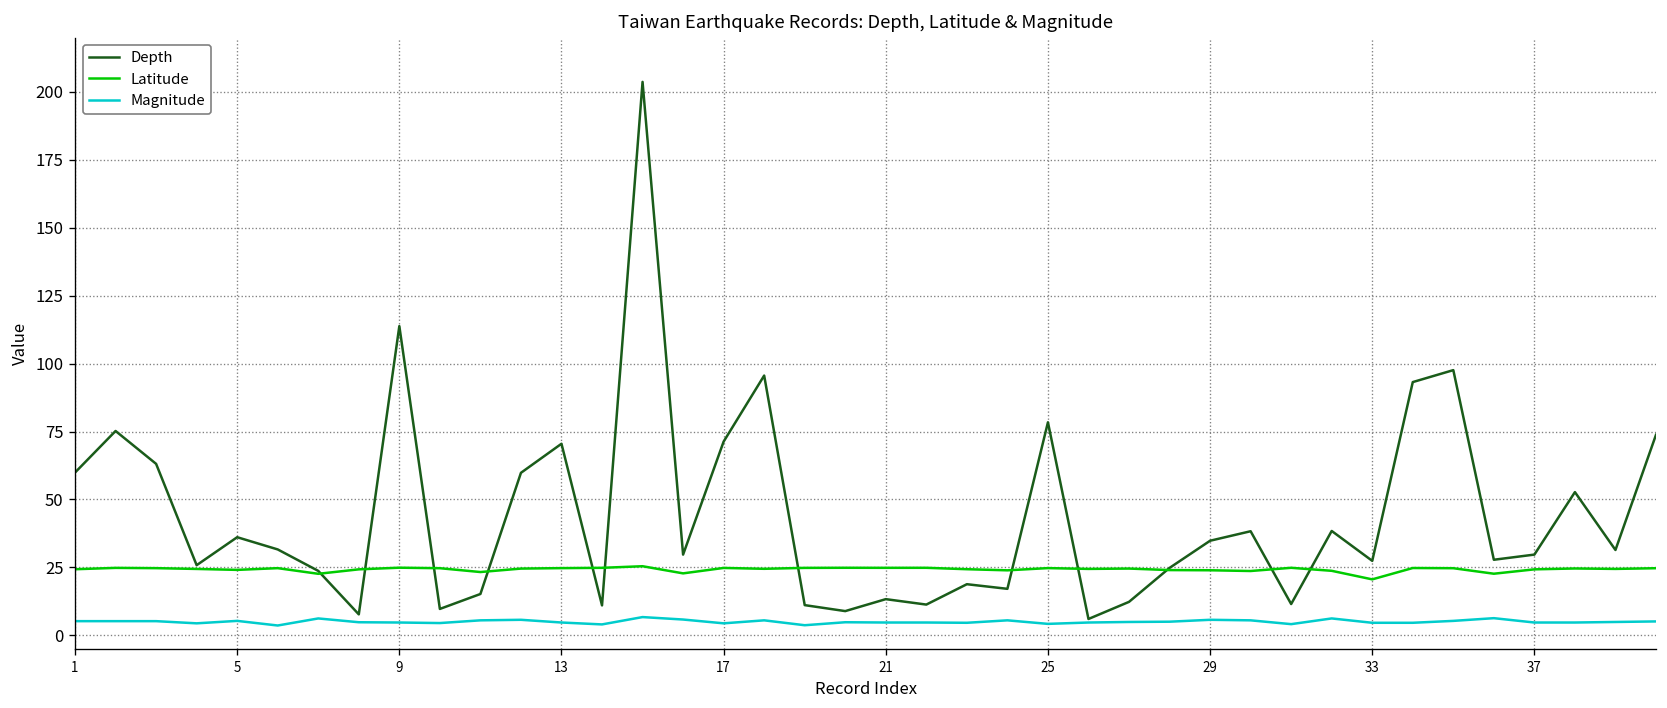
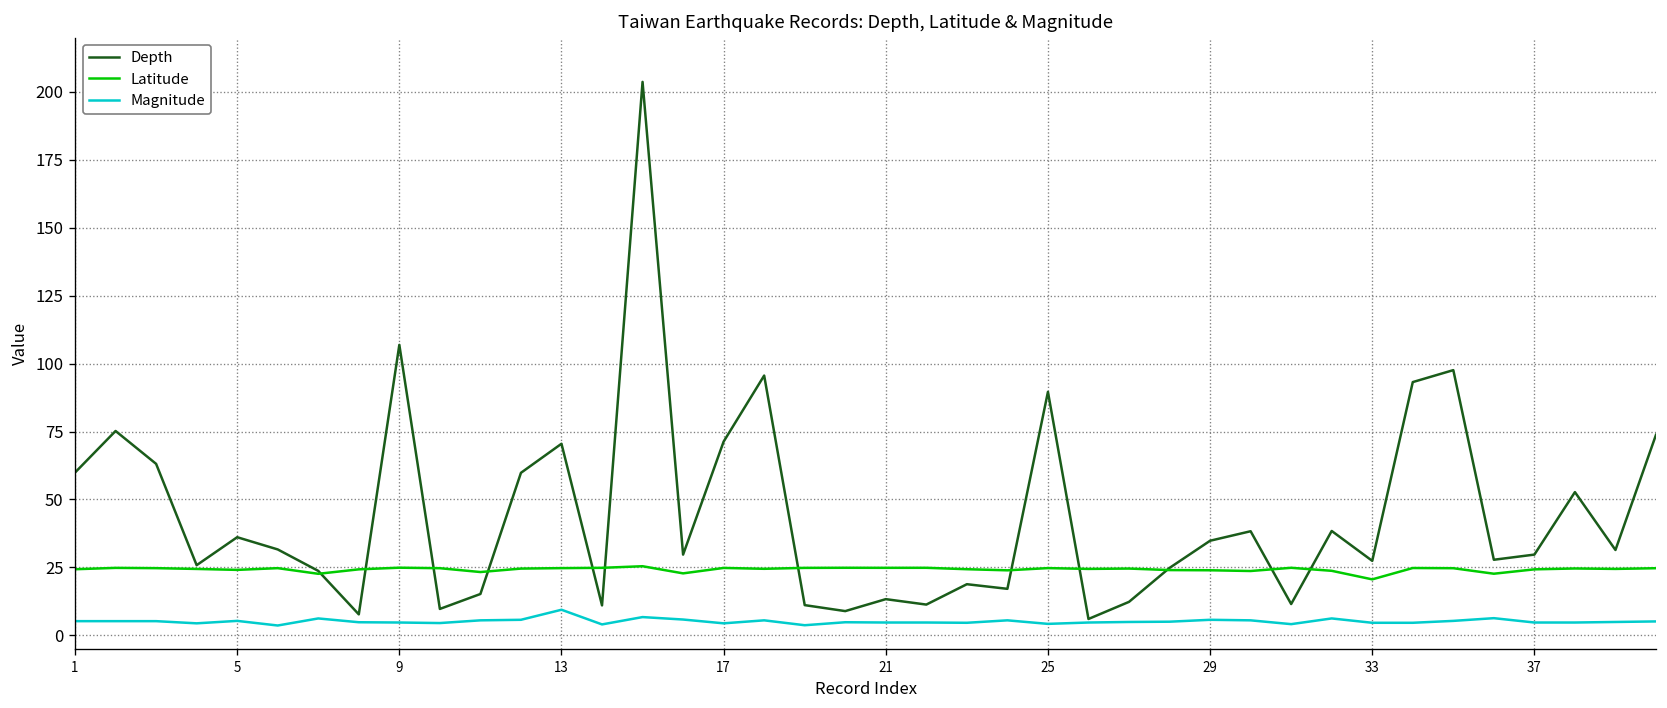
  {
    "Depth": {
      "1": 60,
      "5": 36,
-     "9": 114,
+     "9": 107,
      "13": 71,
      "17": 71,
      "21": 13,
-     "25": 78,
+     "25": 90,
      "29": 35,
      "33": 27,
      "37": 30
    },
    "Latitude": {
      "1": 24,
      "5": 24,
      "9": 25,
      "13": 25,
      "17": 25,
      "21": 25,
      "25": 25,
      "29": 24,
      "33": 21,
      "37": 24
    },
    "Magnitude": {
      "1": 5,
      "5": 5,
      "9": 5,
-     "13": 5,
+     "13": 9,
      "17": 4,
      "21": 5,
      "25": 4,
      "29": 6,
      "33": 5,
      "37": 5
    }
  }
